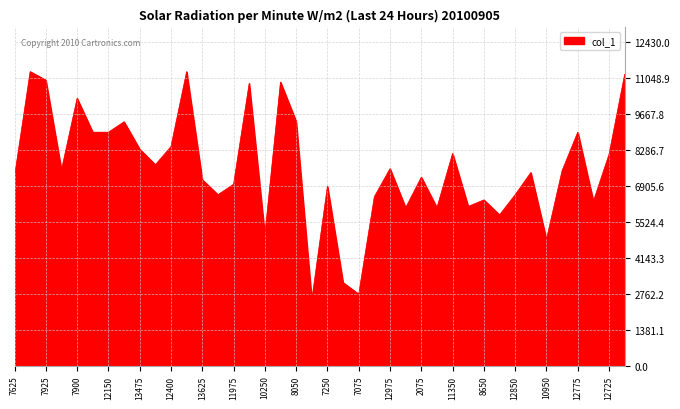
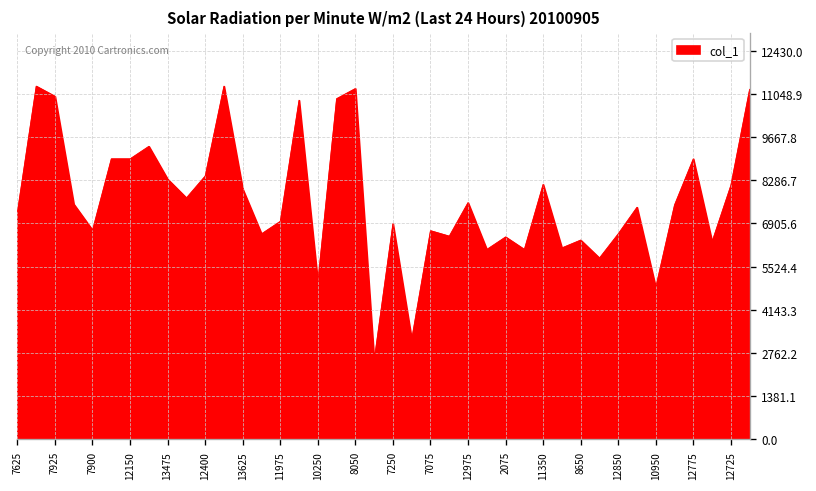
  {
    "7625": 7300,
    "7925": 11000,
-   "7900": 10300,
+   "7900": 6700,
    "12150": 9000,
    "13475": 8300,
    "12400": 8400,
-   "13625": 7200,
+   "13625": 8000,
    "11975": 7000,
    "10250": 5000,
-   "8050": 9400,
+   "8050": 11200,
    "7250": 6900,
-   "7075": 2800,
+   "7075": 6700,
    "12975": 7600,
-   "2075": 7200,
+   "2075": 6500,
    "11350": 8200,
    "8650": 6400,
    "12850": 6600,
    "10950": 4900,
    "12775": 9000,
    "12725": 8100
  }
